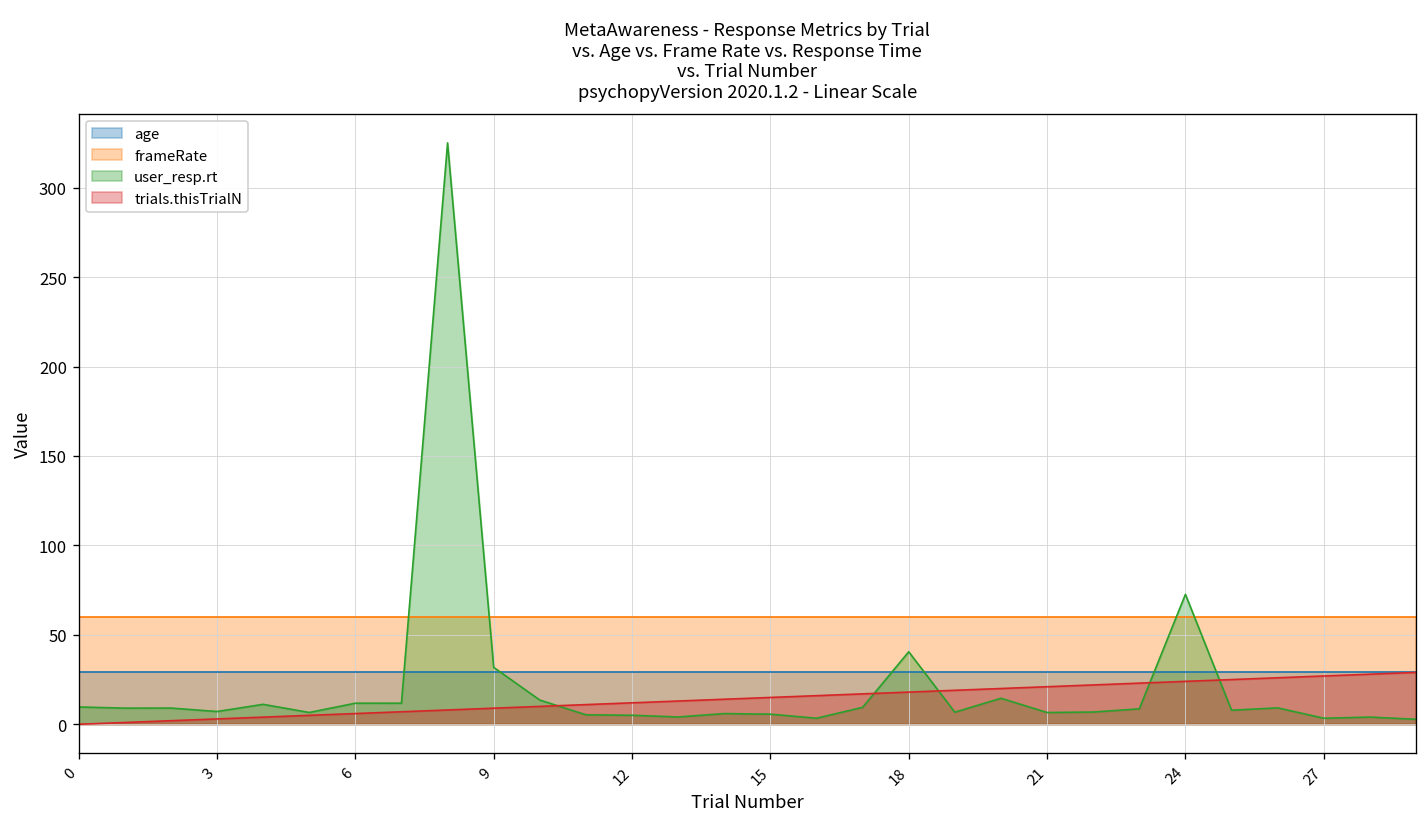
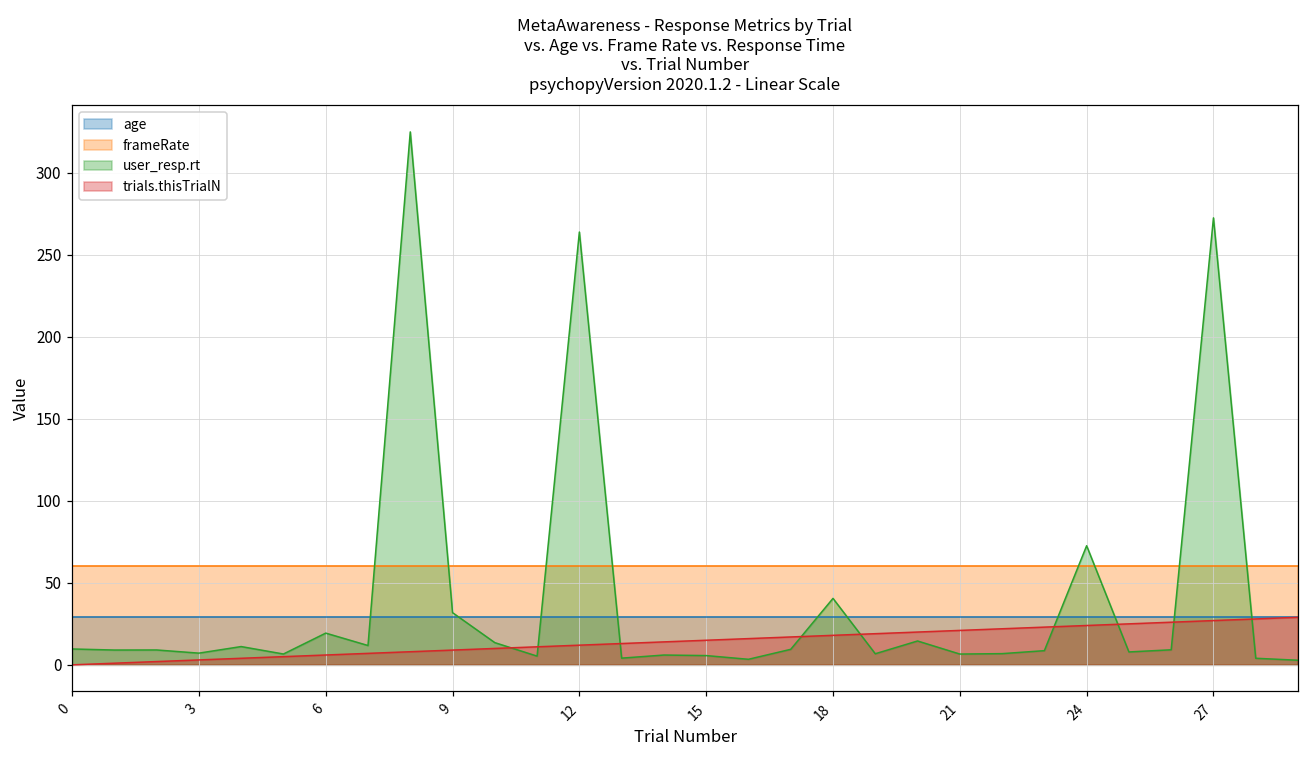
  {
    "age": {
      "0": 29,
      "3": 29,
      "6": 29,
      "9": 29,
      "12": 29,
      "15": 29,
      "18": 29,
      "21": 29,
      "24": 29,
      "27": 29
    },
    "user_resp.rt": {
      "0": 10,
      "3": 7,
-     "6": 12,
+     "6": 19,
      "9": 32,
-     "12": 5,
+     "12": 264,
      "15": 6,
      "18": 41,
      "21": 7,
      "24": 73,
-     "27": 3
+     "27": 273
    }
  }
